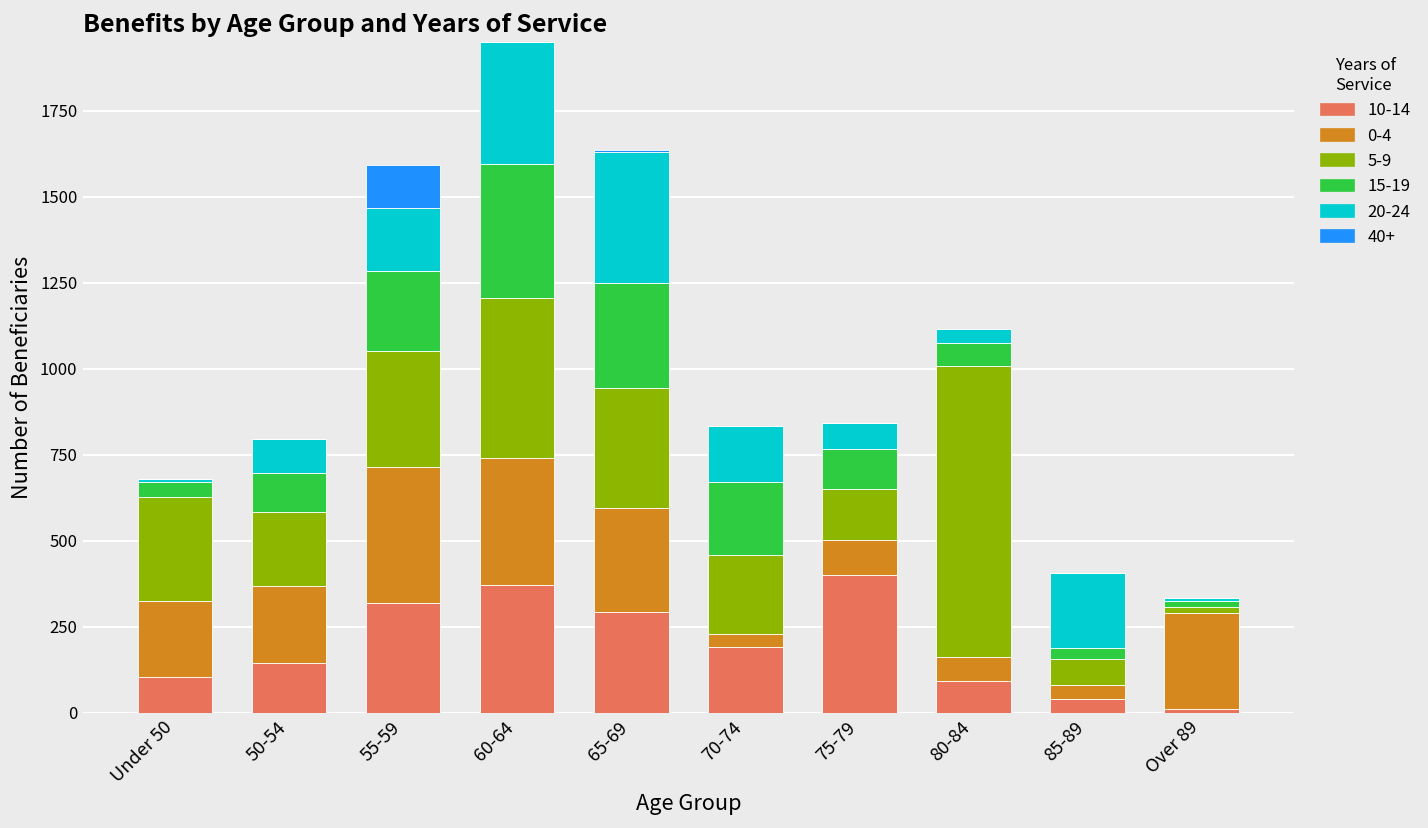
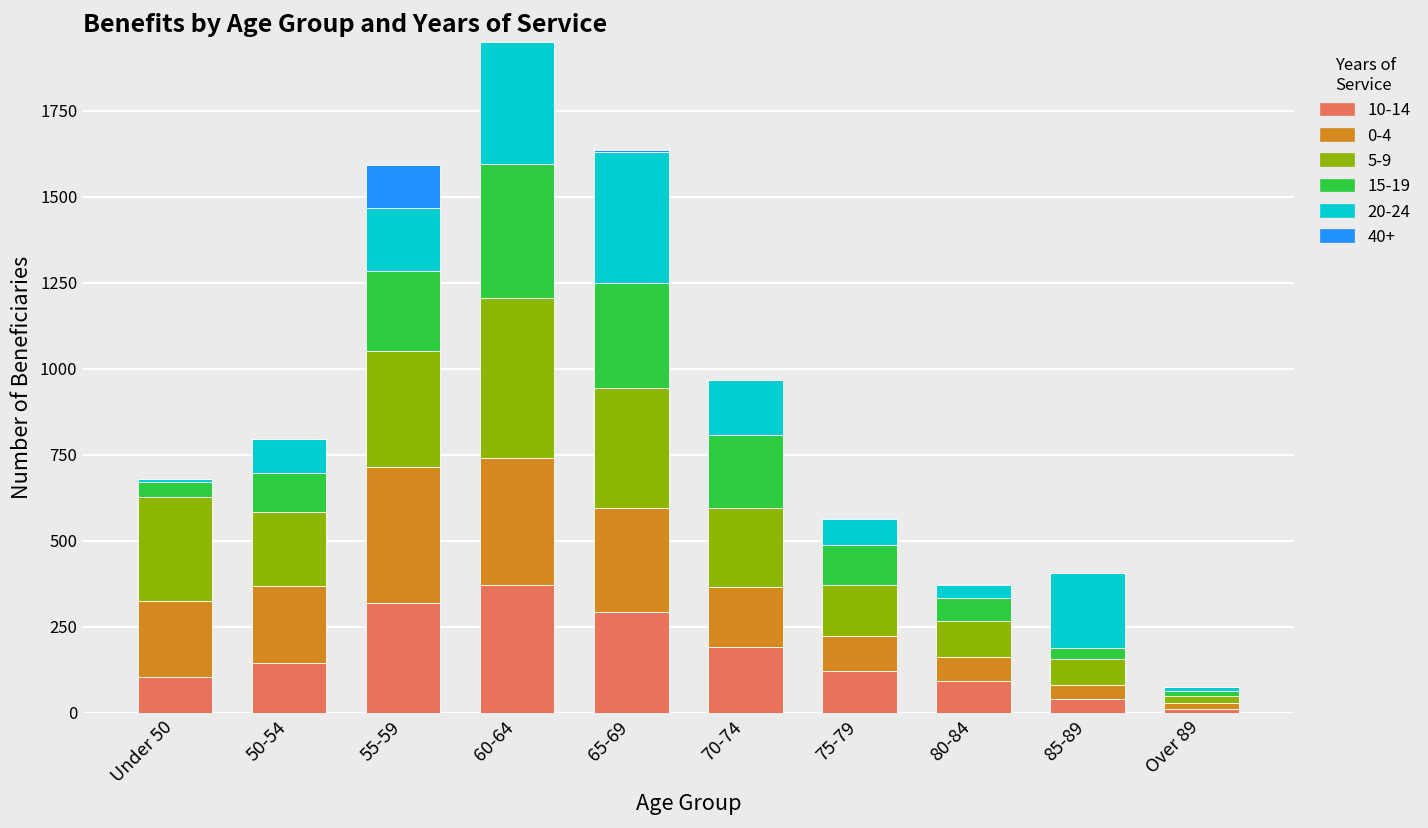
  {
    "10-14": {
      "Under 50": 100,
      "50-54": 150,
      "55-59": 320,
      "60-64": 370,
      "65-69": 290,
      "70-74": 190,
-     "75-79": 400,
+     "75-79": 120,
      "80-84": 90,
      "85-89": 40,
      "Over 89": 10
    },
    "0-4": {
      "Under 50": 220,
      "50-54": 220,
      "55-59": 400,
      "60-64": 370,
      "65-69": 300,
-     "70-74": 40,
+     "70-74": 170,
      "75-79": 100,
      "80-84": 70,
      "85-89": 40,
-     "Over 89": 280
+     "Over 89": 20
    },
    "5-9": {
      "Under 50": 300,
      "50-54": 210,
      "55-59": 340,
      "60-64": 470,
      "65-69": 350,
      "70-74": 230,
      "75-79": 150,
-     "80-84": 850,
+     "80-84": 100,
      "85-89": 80,
      "Over 89": 20
    },
    "15-19": {
      "Under 50": 50,
      "50-54": 110,
      "55-59": 230,
      "60-64": 390,
      "65-69": 310,
      "70-74": 210,
      "75-79": 120,
      "80-84": 70,
      "85-89": 30,
      "Over 89": 20
    },
    "20-24": {
      "Under 50": 10,
      "50-54": 100,
      "55-59": 180,
      "60-64": 350,
      "65-69": 380,
      "70-74": 160,
      "75-79": 80,
      "80-84": 40,
      "85-89": 220,
      "Over 89": 10
    },
    "40+": {
      "Under 50": 0,
      "55-59": 130,
      "60-64": 0,
      "70-74": 0,
      "Over 89": 0
    }
  }
